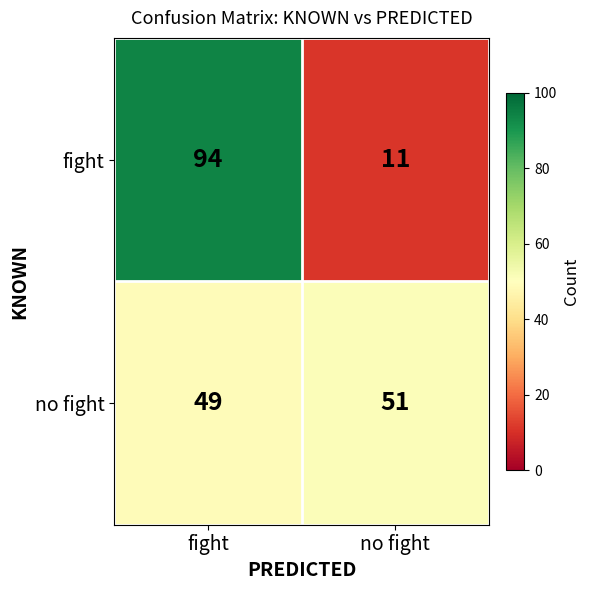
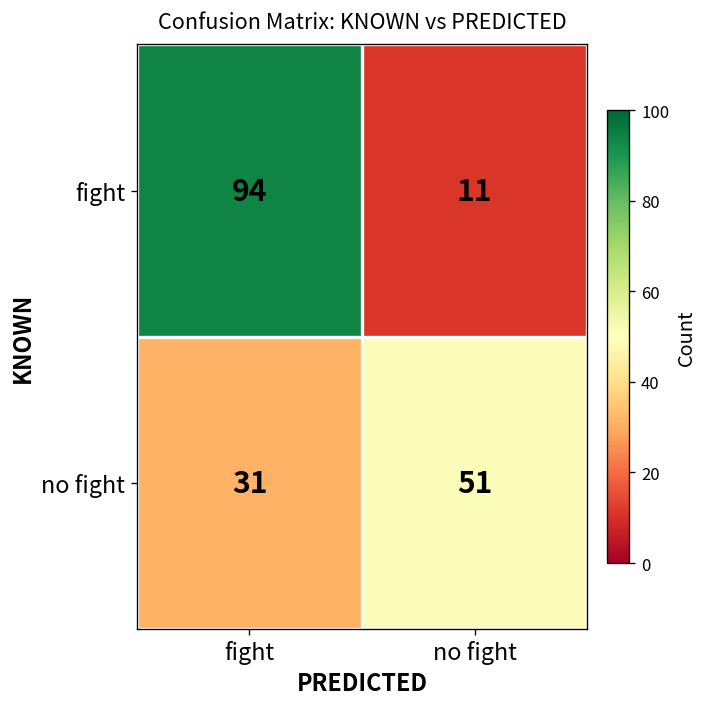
  {
    "fight": {
      "fight": 94,
      "no fight": 11
    },
    "no fight": {
-     "fight": 49,
+     "fight": 31,
      "no fight": 51
    }
  }
